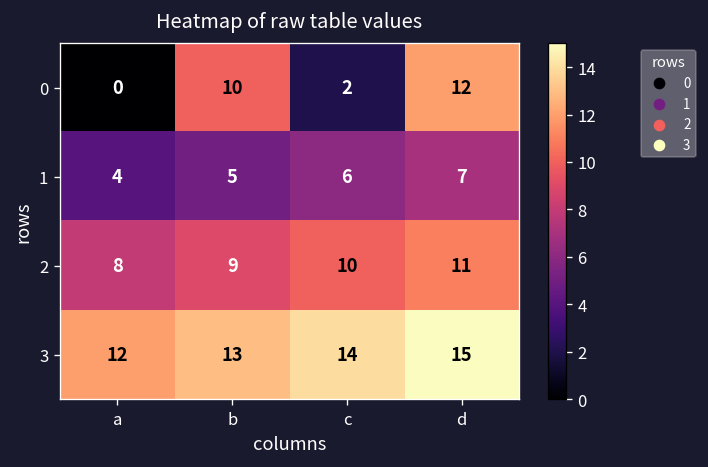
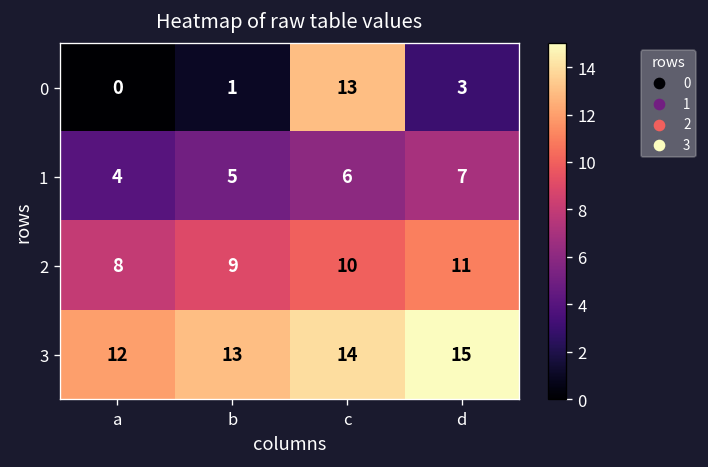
  {
    "0": {
      "a": 0,
-     "b": 10,
-     "c": 2,
-     "d": 12
+     "b": 1,
+     "c": 13,
+     "d": 3
    },
    "1": {
      "a": 4,
      "b": 5,
      "c": 6,
      "d": 7
    },
    "2": {
      "a": 8,
      "b": 9,
      "c": 10,
      "d": 11
    },
    "3": {
      "a": 12,
      "b": 13,
      "c": 14,
      "d": 15
    }
  }
